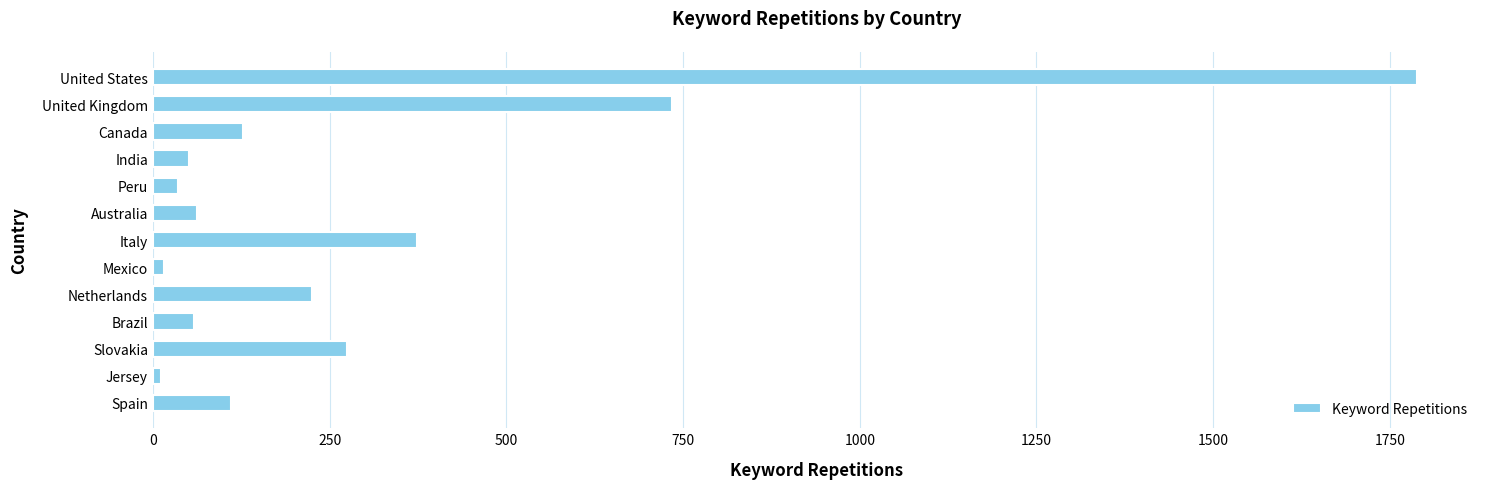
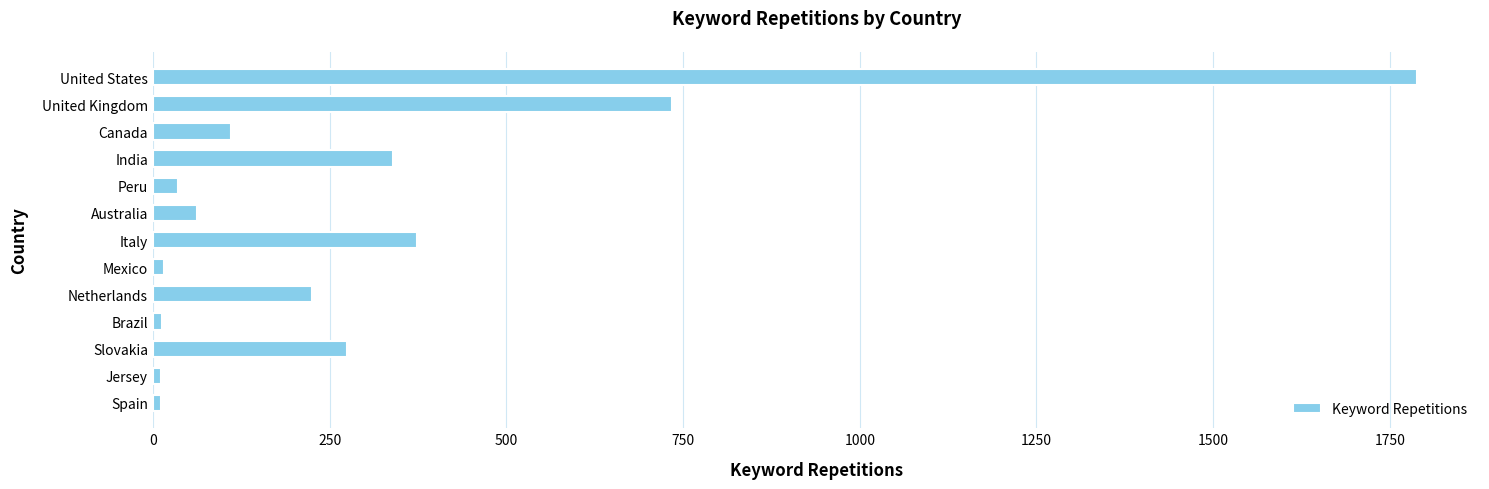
  {
    "United States": 1790,
    "United Kingdom": 730,
-   "Canada": 130,
-   "India": 50,
+   "Canada": 110,
+   "India": 340,
    "Peru": 40,
    "Australia": 60,
    "Italy": 370,
    "Mexico": 20,
    "Netherlands": 230,
-   "Brazil": 60,
+   "Brazil": 10,
    "Slovakia": 270,
    "Jersey": 10,
-   "Spain": 110
+   "Spain": 10
  }
